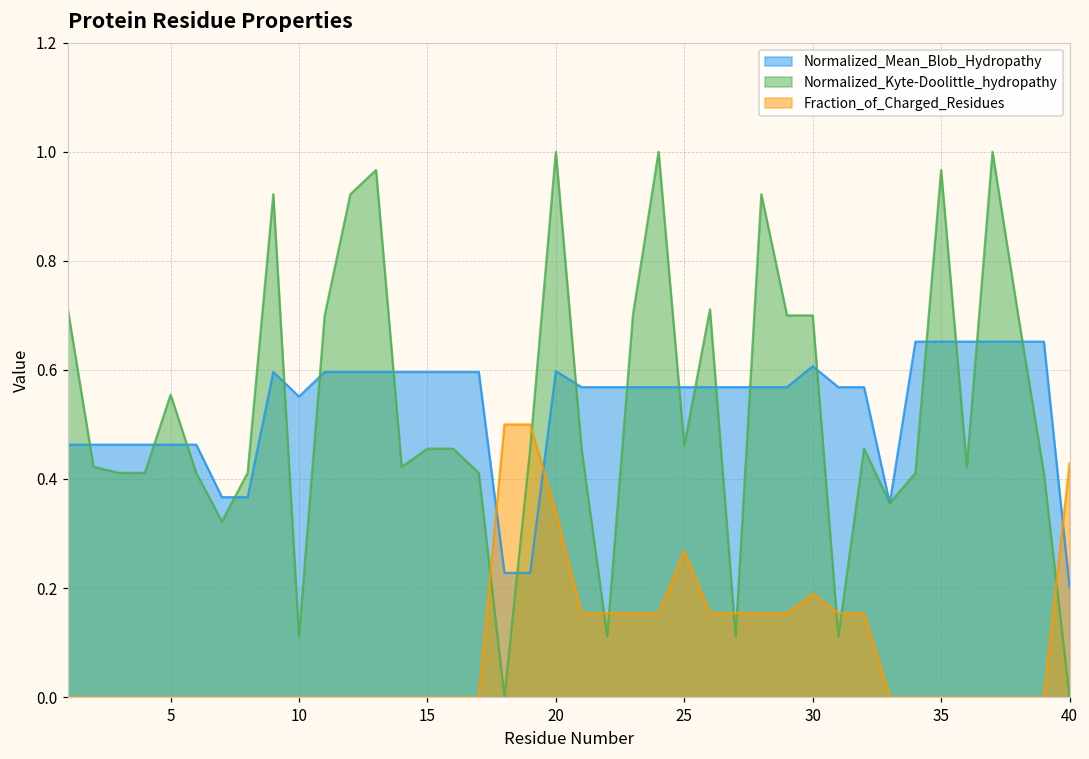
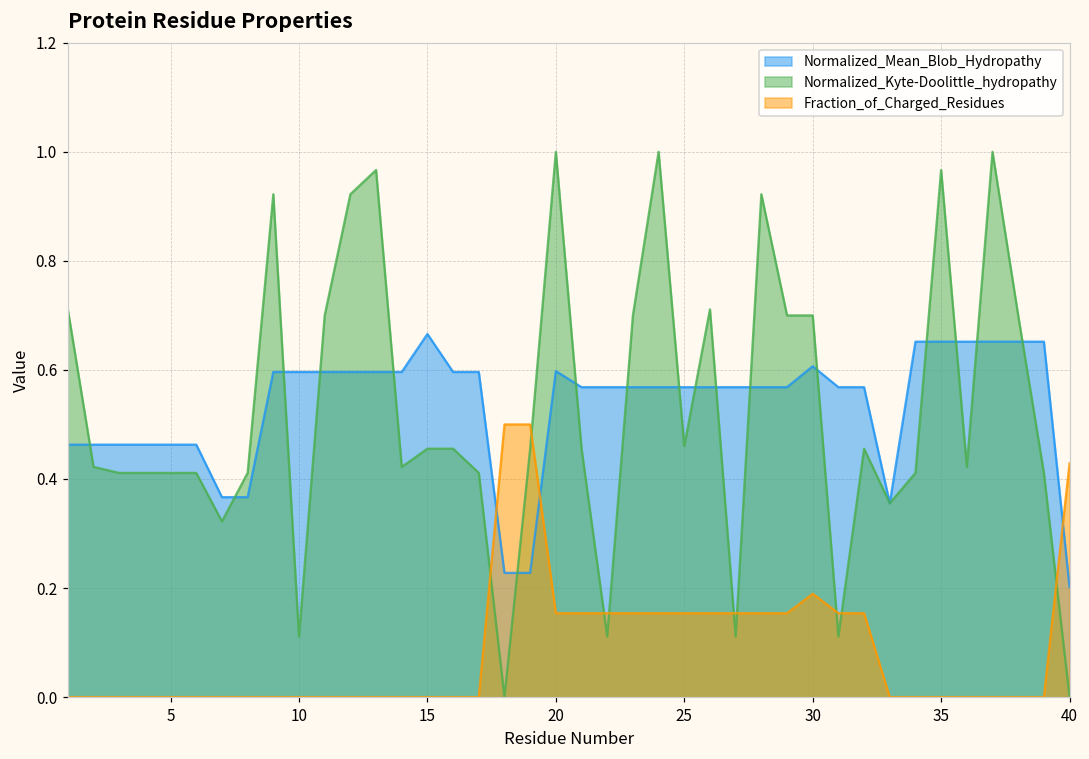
  {
    "Normalized_Mean_Blob_Hydropathy": {
      "5": 0.46,
-     "10": 0.55,
-     "15": 0.60,
+     "10": 0.60,
+     "15": 0.67,
      "20": 0.60,
      "25": 0.57,
      "30": 0.61,
      "35": 0.65,
      "40": 0.20
    },
    "Normalized_Kyte-Doolittle_hydropathy": {
-     "5": 0.55,
+     "5": 0.41,
      "10": 0.11,
      "15": 0.46,
      "20": 1.00,
      "25": 0.46,
      "30": 0.70,
      "35": 0.97,
      "40": 0.00
    },
    "Fraction_of_Charged_Residues": {
      "5": 0.00,
      "10": 0.00,
      "15": 0.00,
-     "20": 0.34,
-     "25": 0.27,
+     "20": 0.15,
+     "25": 0.15,
      "30": 0.19,
      "35": 0.00,
      "40": 0.43
    }
  }
